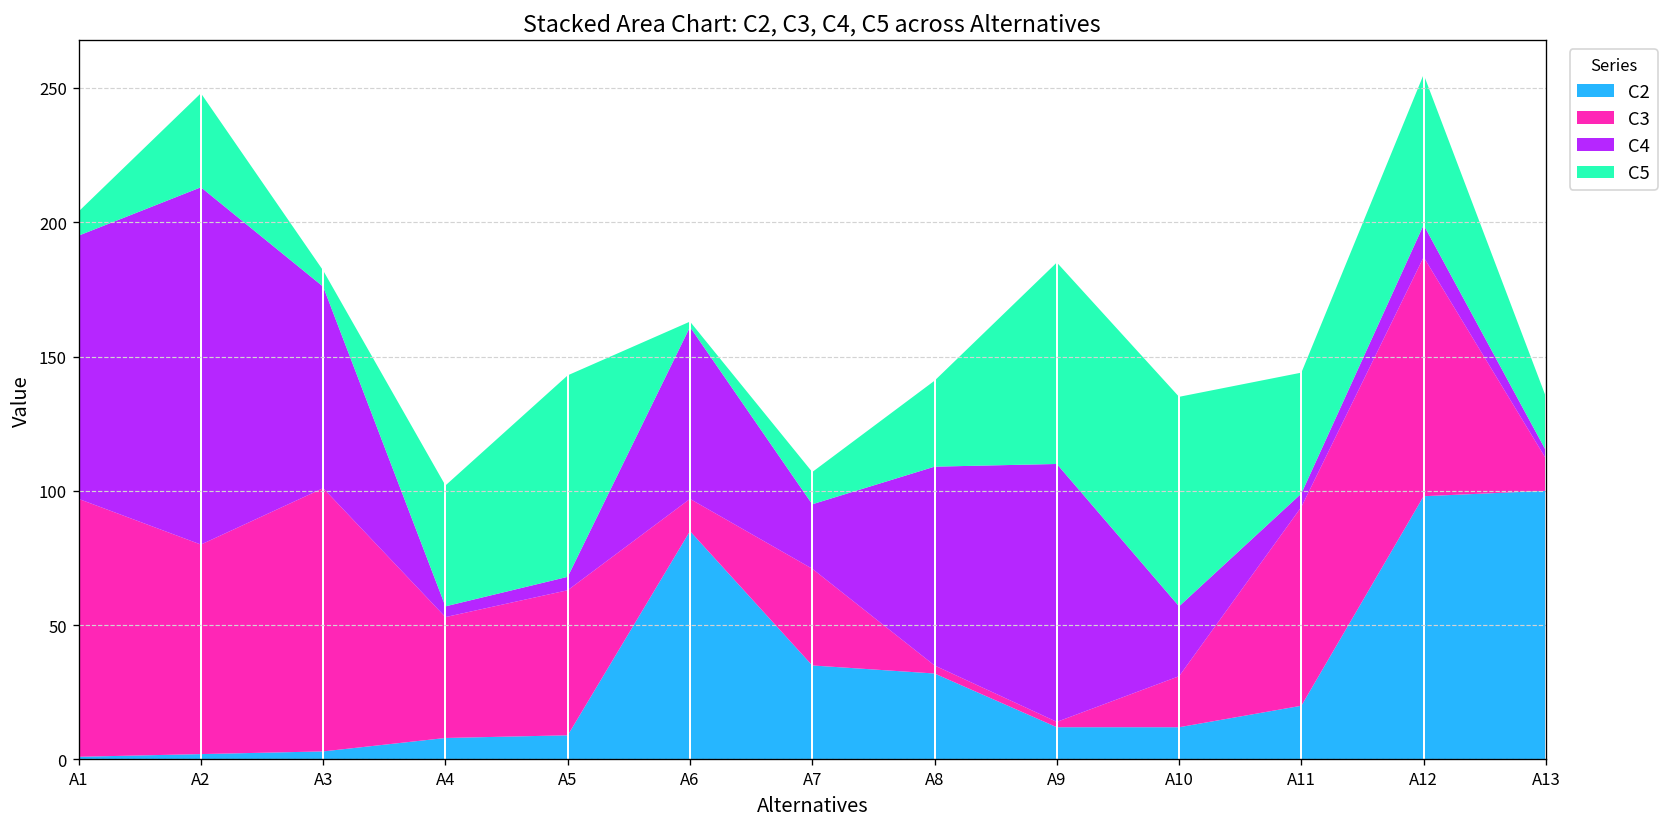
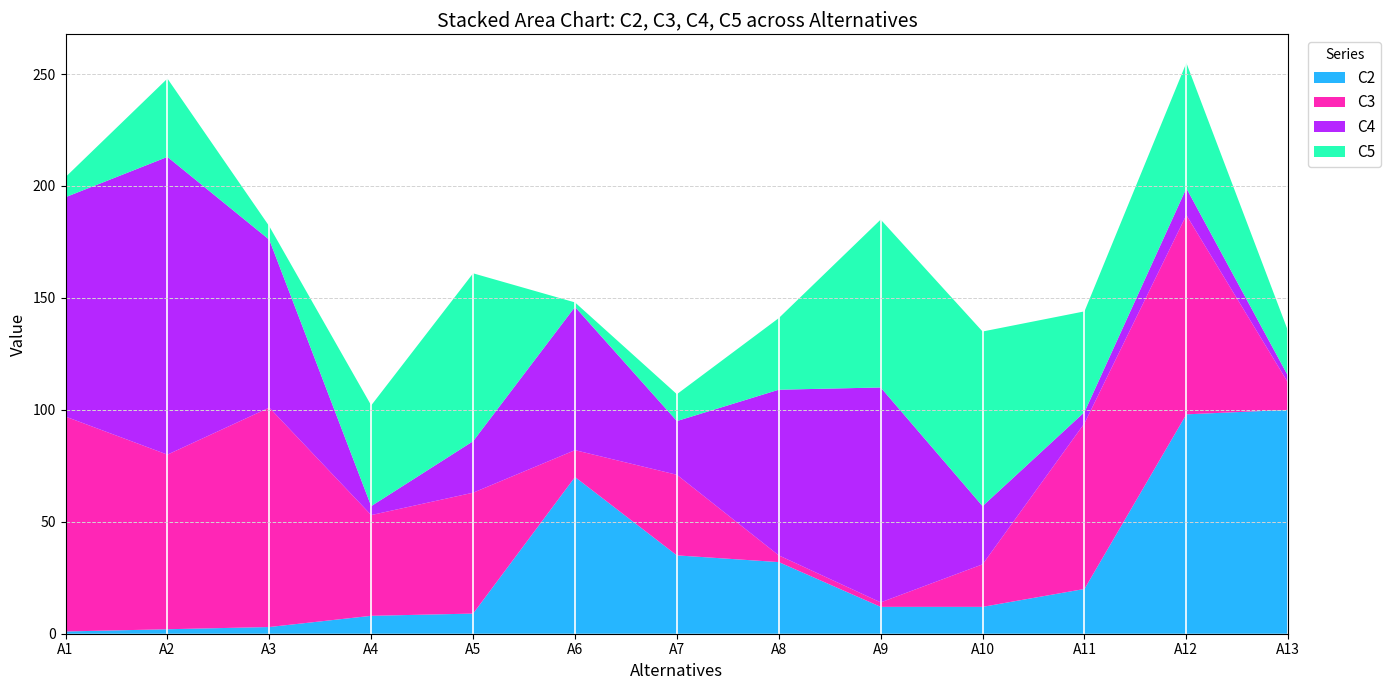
  {
    "C2": {
      "A2": 2,
      "A3": 3,
      "A4": 8,
      "A5": 9,
-     "A6": 85,
+     "A6": 70,
      "A7": 35,
      "A8": 32,
      "A9": 12,
      "A10": 12,
      "A11": 20,
      "A12": 98,
      "A13": 100
    },
    "C3": {
      "A1": 96,
      "A2": 78,
      "A3": 98,
      "A4": 45,
      "A5": 54,
      "A6": 12,
      "A7": 36,
      "A8": 3,
      "A9": 2,
      "A10": 19,
      "A11": 74,
      "A12": 89,
      "A13": 12
    },
    "C4": {
      "A1": 98,
      "A2": 133,
      "A3": 75,
      "A4": 4,
-     "A5": 5,
+     "A5": 23,
      "A6": 64,
      "A7": 24,
      "A8": 74,
      "A9": 96,
      "A10": 26,
      "A11": 5,
      "A12": 12,
      "A13": 3
    },
    "C5": {
      "A1": 9,
      "A2": 35,
      "A3": 6,
      "A4": 45,
      "A5": 75,
      "A6": 2,
      "A7": 12,
      "A8": 32,
      "A9": 75,
      "A10": 78,
      "A11": 45,
      "A12": 56,
      "A13": 20
    }
  }
